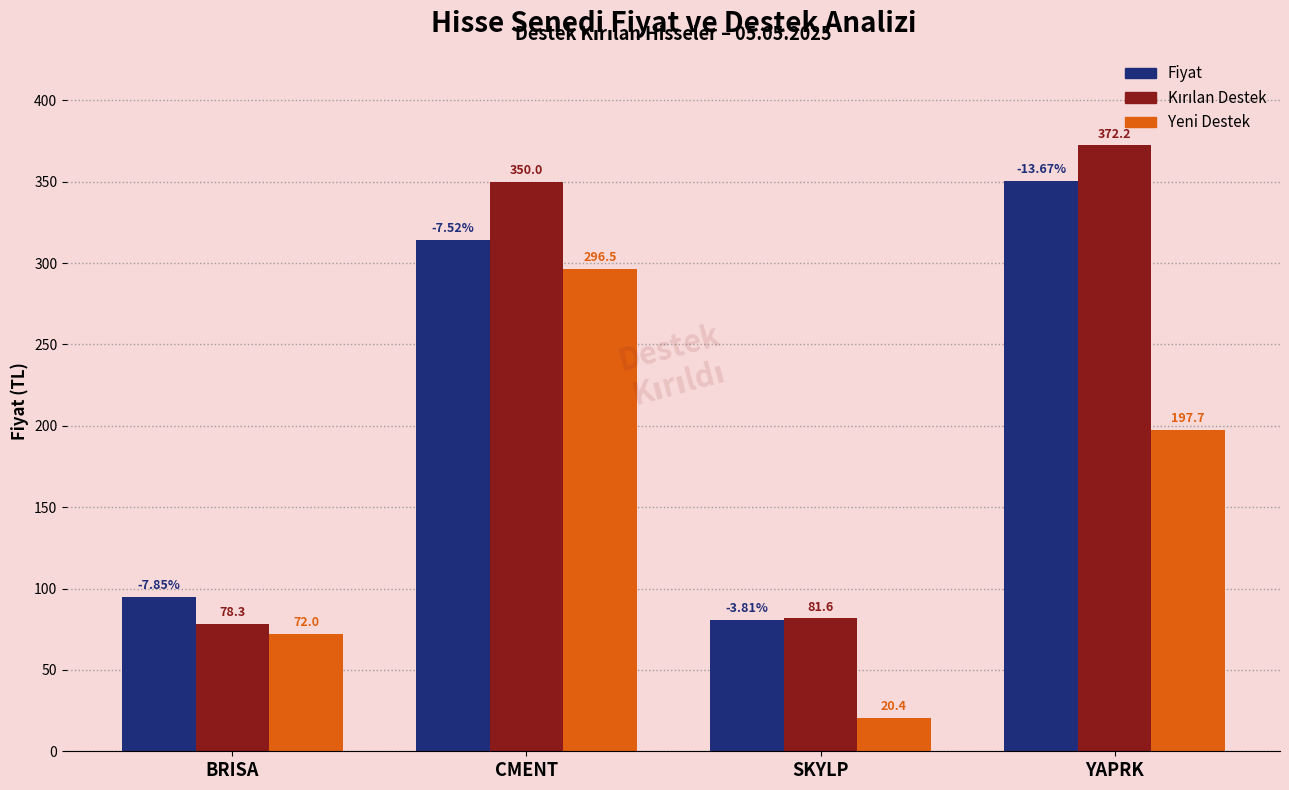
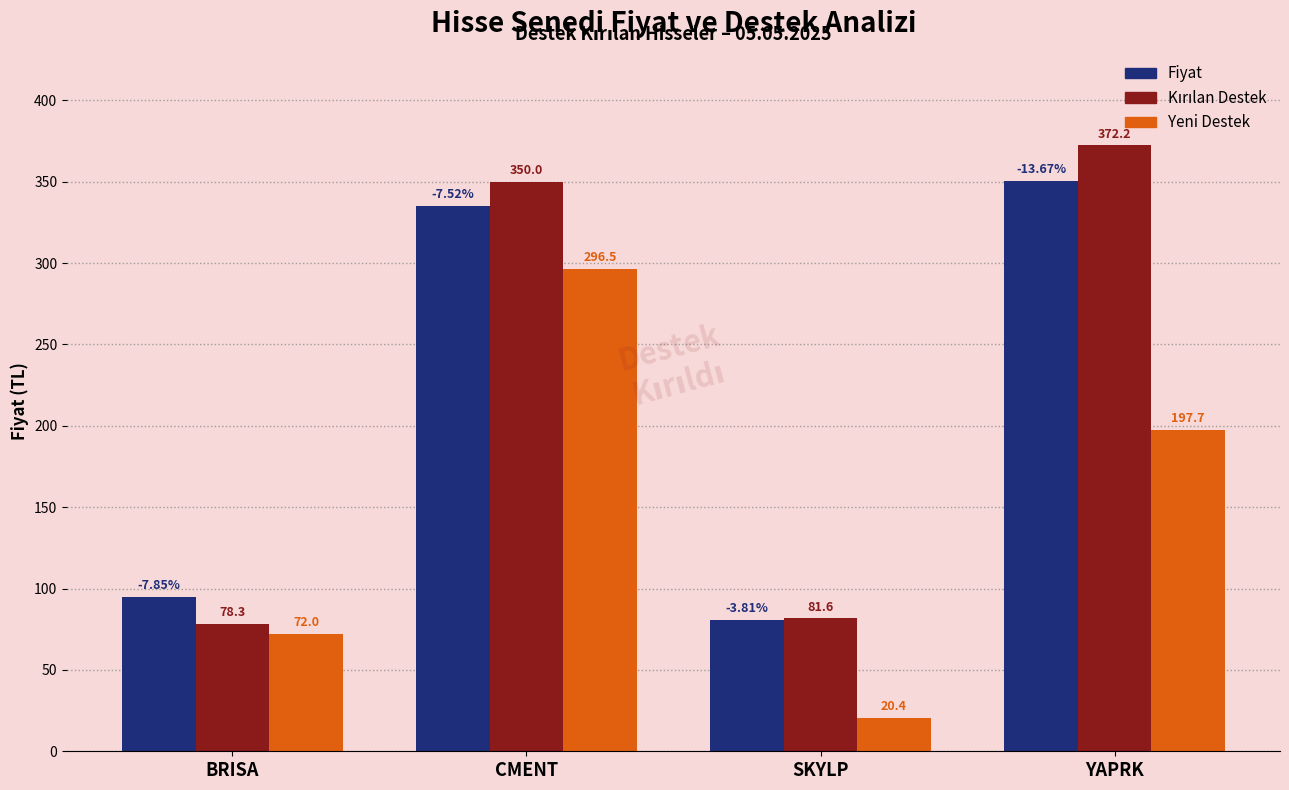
  {
    "Fiyat": {
-     "CMENT": 314
+     "CMENT": 335
    }
  }
